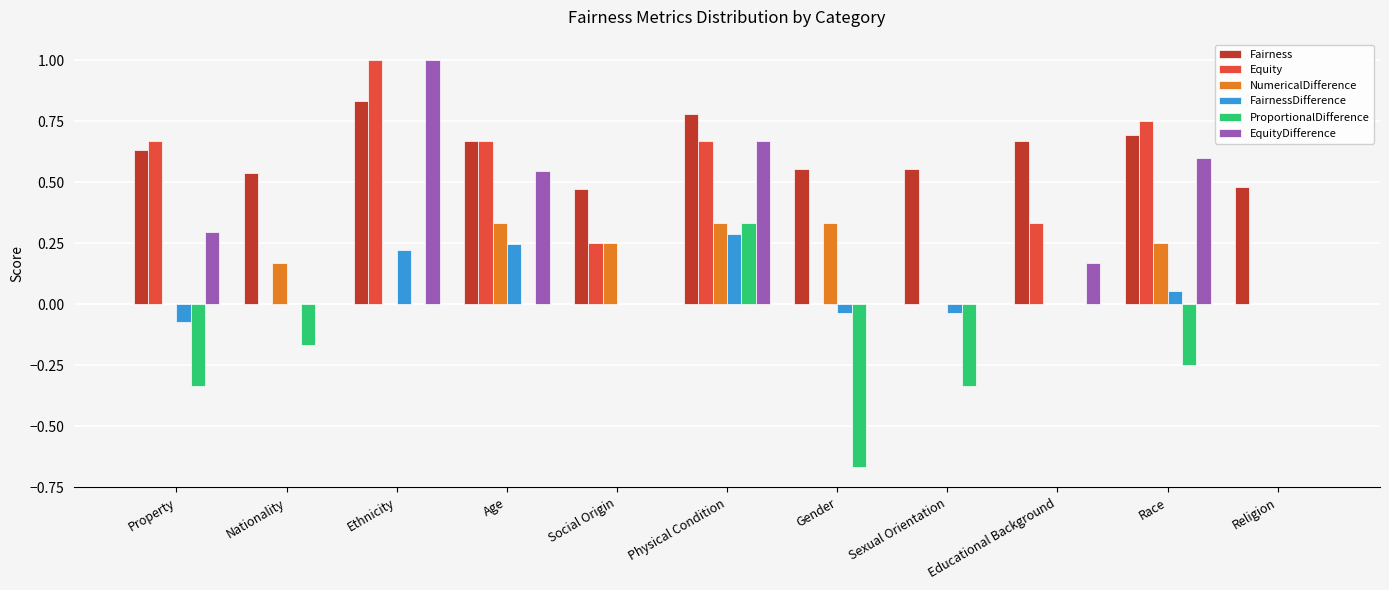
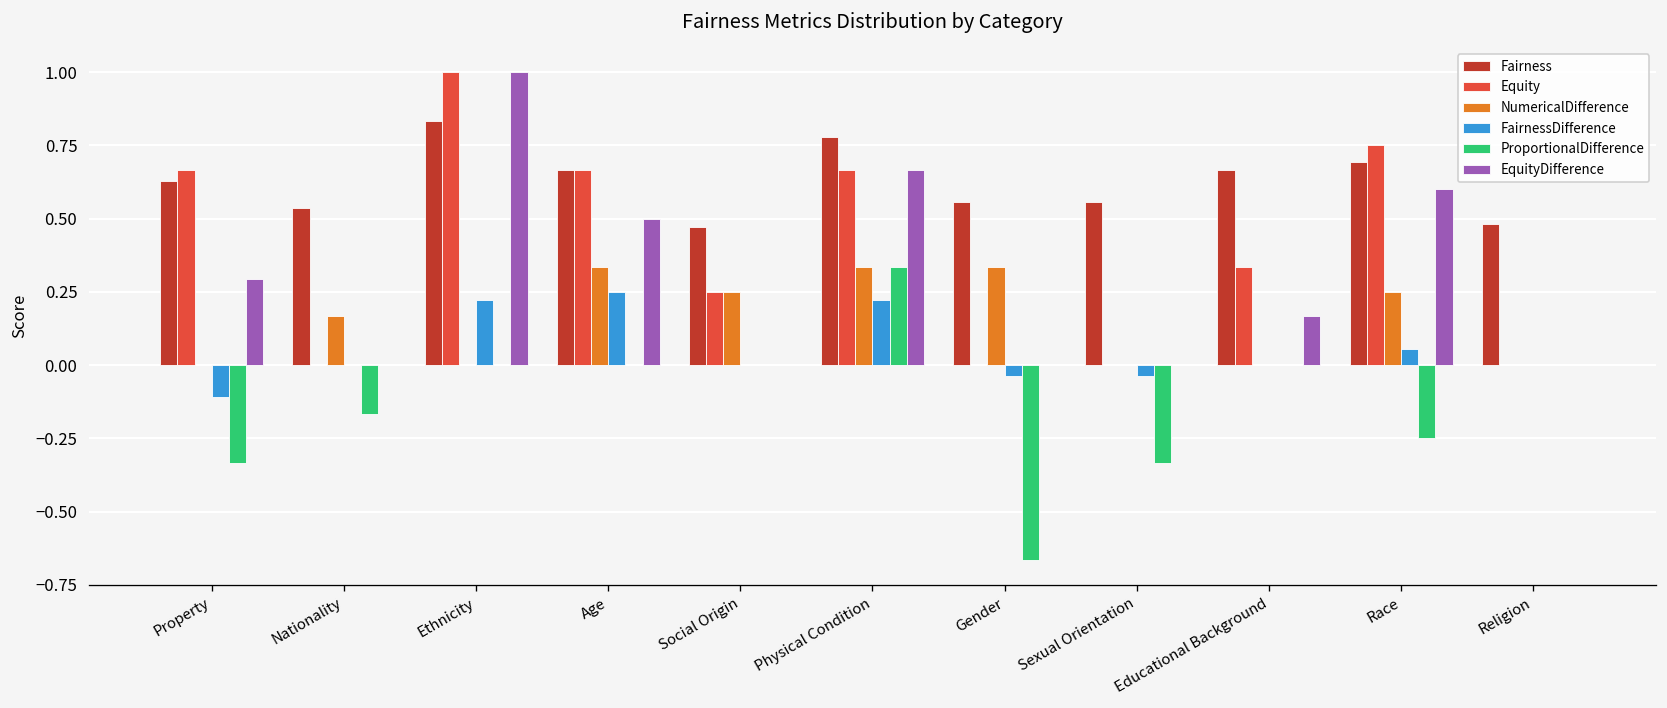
  {
    "FairnessDifference": {
-     "Property": -0.07,
+     "Property": -0.11,
      "Nationality": 0.00,
      "Ethnicity": 0.22,
      "Age": 0.25,
      "Social Origin": 0.00,
-     "Physical Condition": 0.29,
+     "Physical Condition": 0.22,
      "Gender": -0.04,
      "Sexual Orientation": -0.04,
      "Educational Background": 0.00,
      "Race": 0.06,
      "Religion": 0.00
    },
    "ProportionalDifference": {
      "Property": -0.33,
      "Nationality": -0.17,
      "Ethnicity": 0.00,
      "Age": 0.00,
      "Social Origin": 0.00,
      "Physical Condition": 0.33,
      "Gender": -0.67,
      "Sexual Orientation": -0.33,
      "Educational Background": 0.00,
      "Race": -0.25,
      "Religion": 0.00
    },
    "EquityDifference": {
      "Property": 0.29,
      "Nationality": 0.00,
      "Ethnicity": 1.00,
-     "Age": 0.55,
+     "Age": 0.50,
      "Social Origin": 0.00,
      "Physical Condition": 0.67,
      "Gender": 0.00,
      "Sexual Orientation": 0.00,
      "Educational Background": 0.17,
      "Race": 0.60,
      "Religion": 0.00
    }
  }
